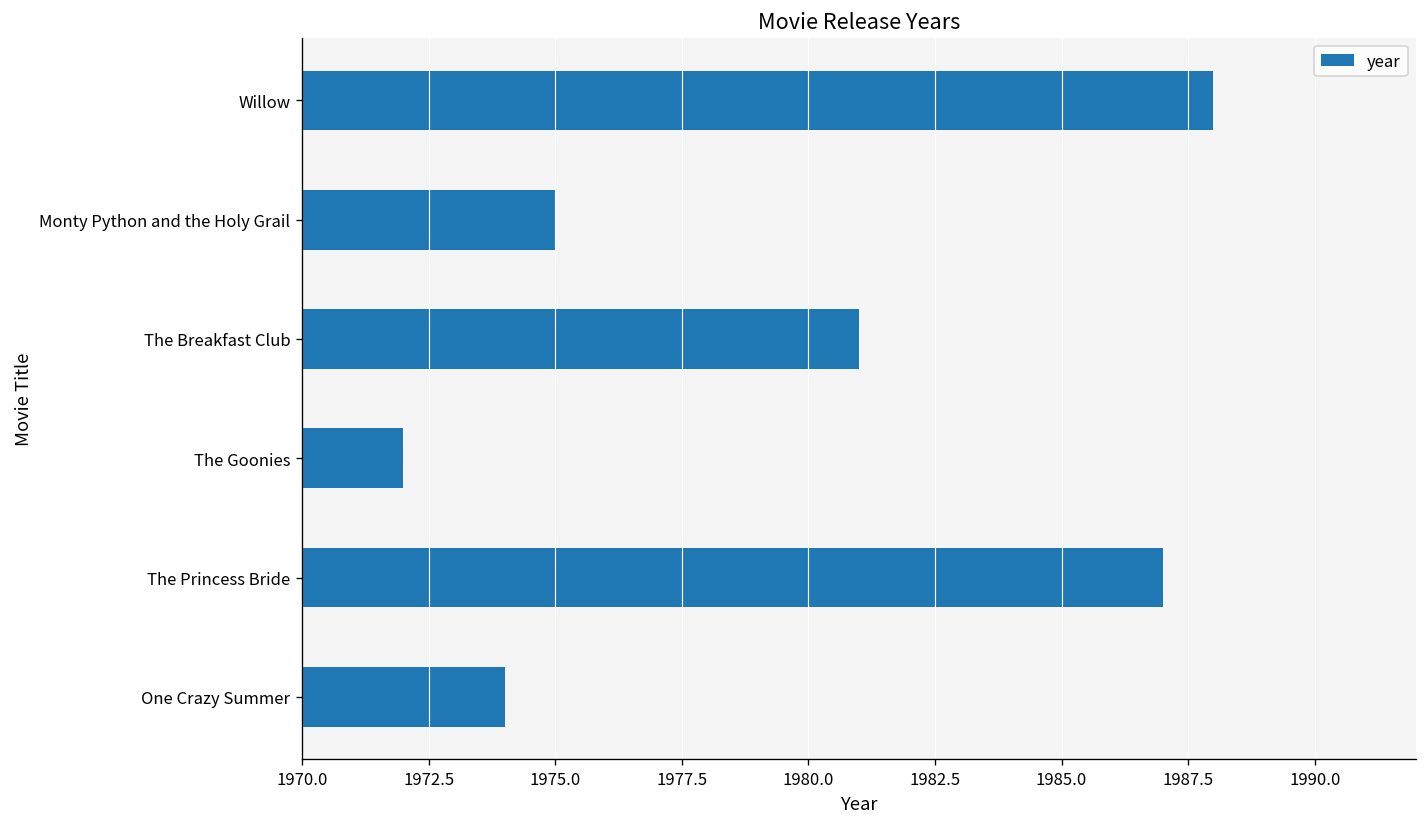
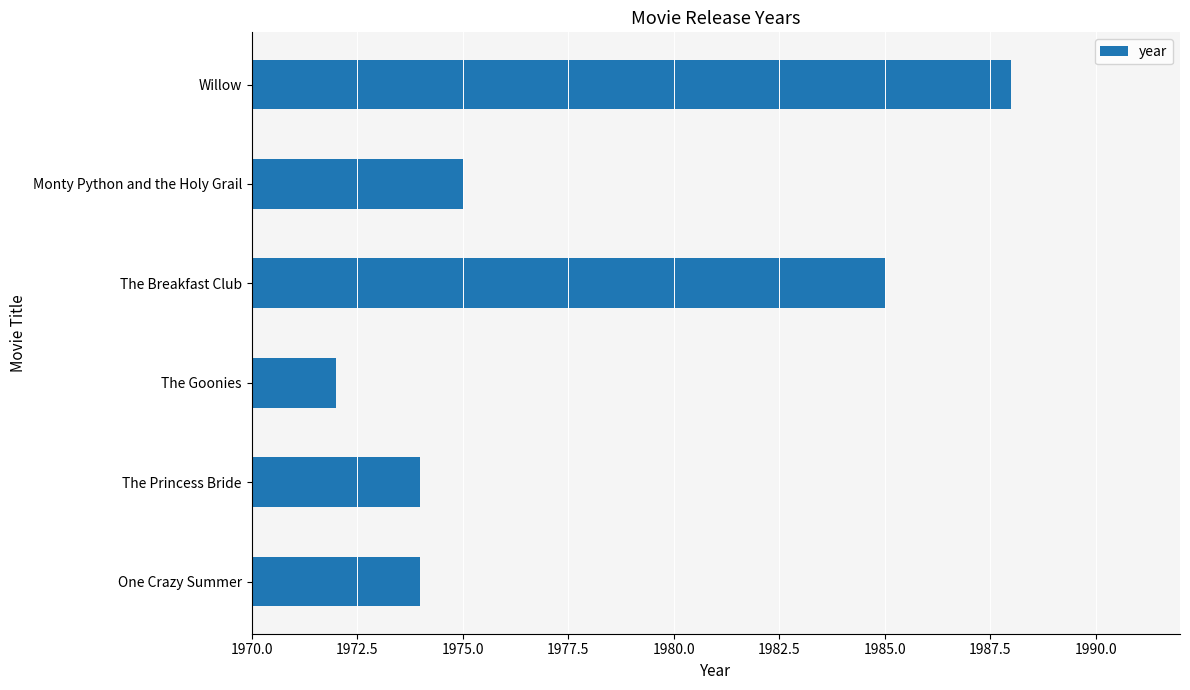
  {
    "Willow": 1988,
    "Monty Python and the Holy Grail": 1975,
-   "The Breakfast Club": 1981,
+   "The Breakfast Club": 1985,
    "The Goonies": 1972,
-   "The Princess Bride": 1987,
+   "The Princess Bride": 1974,
    "One Crazy Summer": 1974
  }
